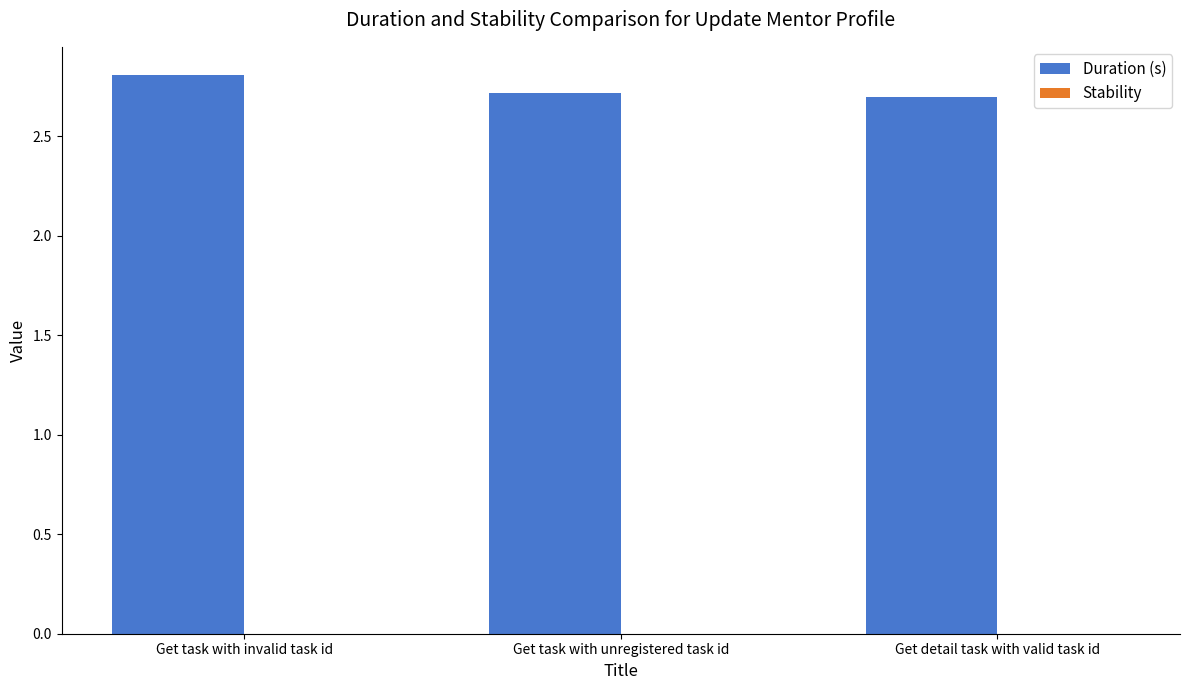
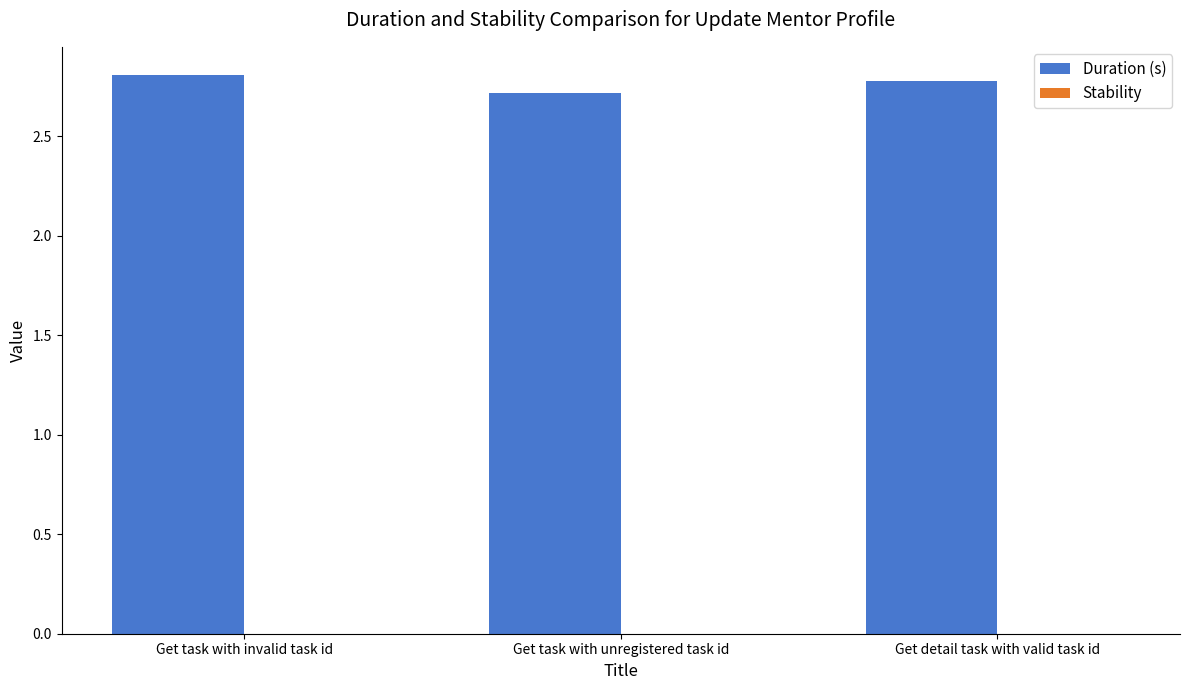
  {
    "Duration (s)": {
      "Get task with invalid task id": 2.81,
      "Get task with unregistered task id": 2.72,
-     "Get detail task with valid task id": 2.70
+     "Get detail task with valid task id": 2.78
    },
    "Stability": {
      "Get task with invalid task id": 0.00,
      "Get task with unregistered task id": 0.00,
      "Get detail task with valid task id": 0.00
    }
  }
